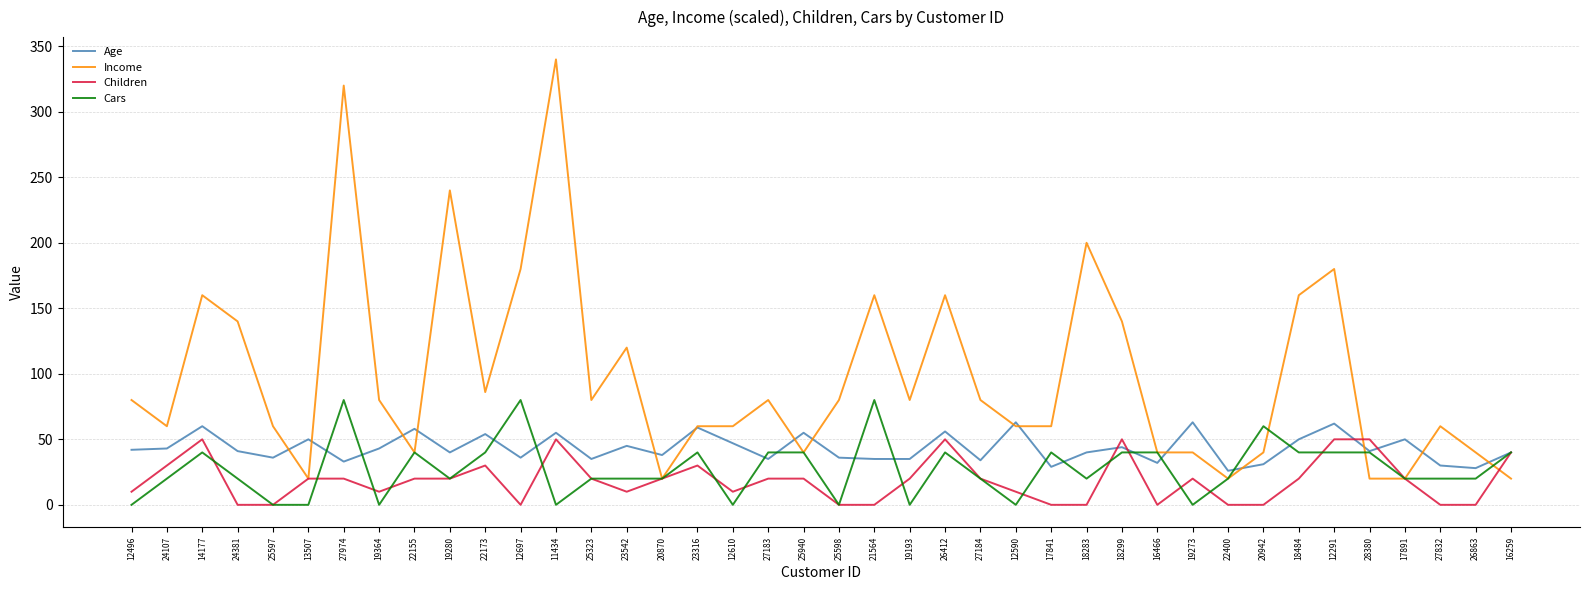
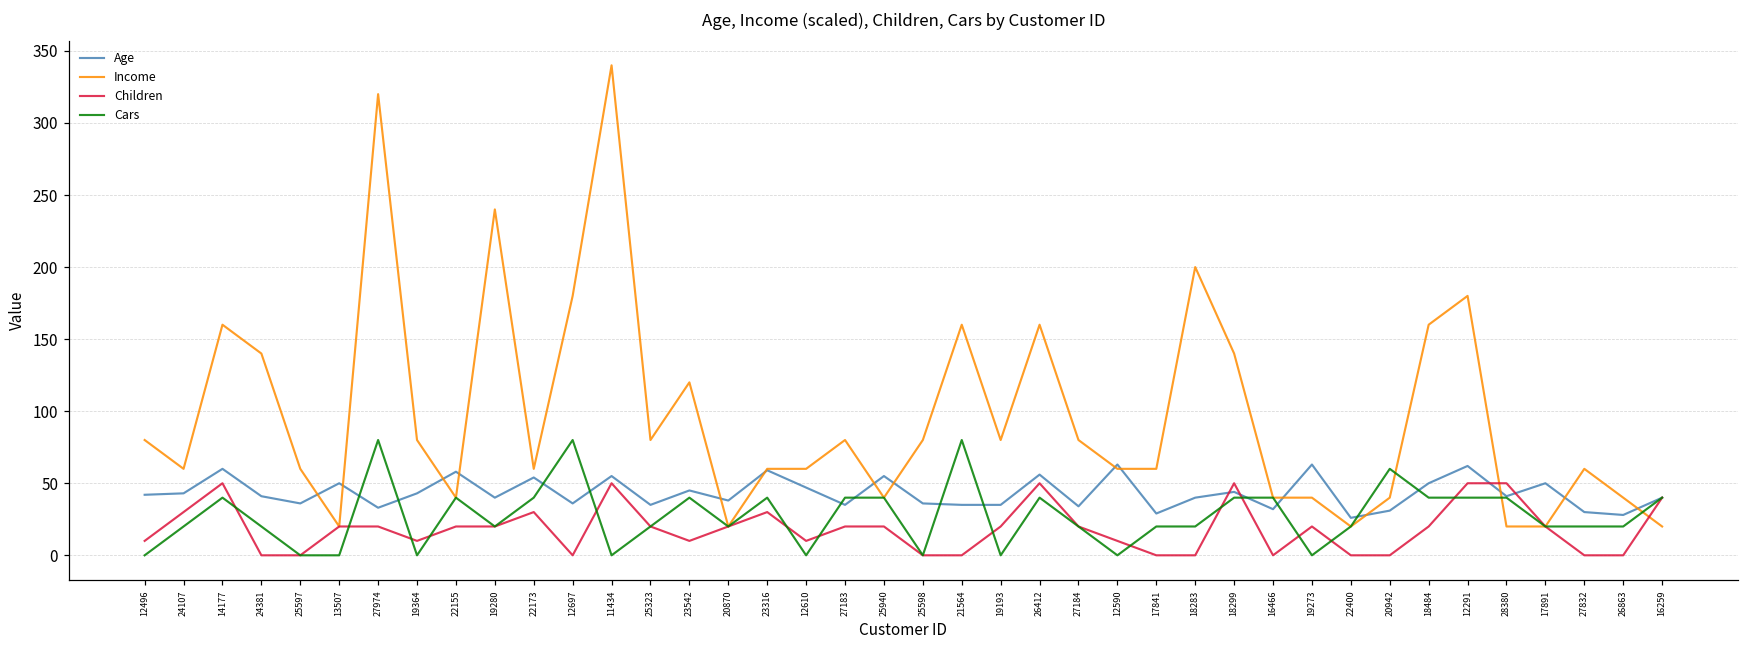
  {
    "Age": {
      "12496": 42,
      "24107": 43,
      "14177": 60,
      "24381": 41,
      "25597": 36,
      "13507": 50,
      "27974": 33,
      "19364": 43,
      "22155": 58,
      "19280": 40,
      "22173": 54,
      "12697": 36,
      "11434": 55,
      "25323": 35,
      "23542": 45,
      "20870": 38,
      "12610": 47,
      "27183": 35,
      "25940": 55,
      "25598": 36,
      "21564": 35,
      "19193": 35,
      "26412": 56,
      "27184": 34,
      "12590": 63,
      "17841": 29,
      "18283": 40,
      "18299": 44,
      "16466": 32,
      "19273": 63,
      "22400": 26,
      "20942": 31,
      "18484": 50,
      "12291": 62,
      "17891": 50,
      "27832": 30,
      "26863": 28
    },
    "Income": {
      "12496": 80,
      "24107": 60,
      "14177": 160,
      "24381": 140,
      "25597": 60,
      "27974": 320,
      "19364": 80,
      "19280": 240,
-     "22173": 86,
+     "22173": 60,
      "12697": 180,
      "11434": 340,
      "25323": 80,
      "23542": 120,
      "12610": 60,
      "27183": 80,
      "25598": 80,
      "21564": 160,
      "19193": 80,
      "26412": 160,
      "27184": 80,
      "12590": 60,
      "17841": 60,
      "18283": 200,
      "18299": 140,
      "19273": 40,
      "20942": 40,
      "18484": 160,
      "12291": 180,
      "28380": 20,
      "27832": 60,
      "26863": 40,
      "16259": 20
    },
    "Children": {
      "12496": 10,
      "24107": 30,
      "14177": 50,
      "24381": 0,
      "27974": 20,
      "19364": 10,
      "22155": 20,
      "22173": 30,
      "12697": 0,
      "11434": 50,
      "23542": 10,
      "23316": 30,
      "12610": 10,
      "27183": 20,
      "25940": 20,
      "21564": 0,
      "19193": 20,
      "26412": 50,
      "12590": 10,
      "17841": 0,
      "18283": 0,
      "18299": 50,
      "16466": 0,
      "19273": 20,
      "22400": 0,
      "20942": 0,
      "18484": 20,
      "12291": 50,
      "28380": 50,
      "27832": 0,
      "26863": 0
    },
    "Cars": {
      "12496": 0,
      "24107": 20,
      "14177": 40,
      "24381": 20,
      "13507": 0,
      "27974": 80,
      "19364": 0,
      "22173": 40,
      "12697": 80,
      "11434": 0,
-     "23542": 20,
+     "23542": 40,
      "23316": 40,
      "12610": 0,
      "27183": 40,
      "21564": 80,
      "19193": 0,
      "26412": 40,
      "12590": 0,
-     "17841": 40,
+     "17841": 20,
      "18283": 20,
      "18299": 40,
      "19273": 0,
      "20942": 60,
      "18484": 40,
      "12291": 40,
      "27832": 20,
      "26863": 20
    }
  }
